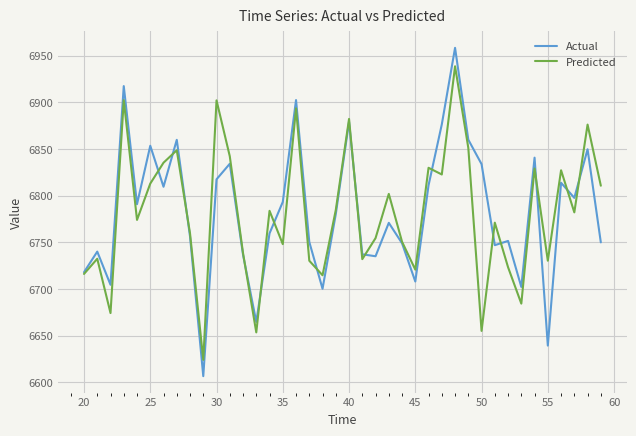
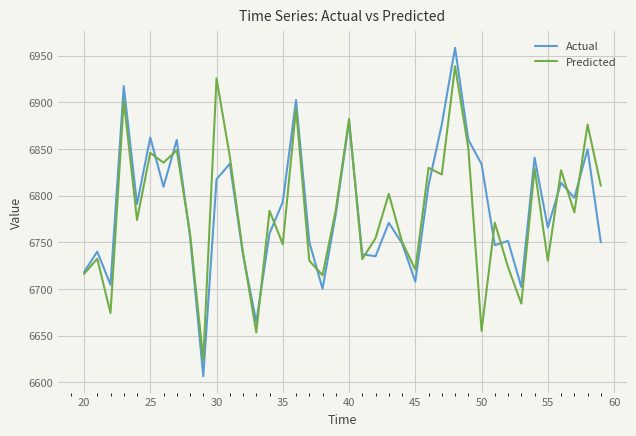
  {
    "Actual": {
-     "25": 6850,
+     "25": 6860,
      "30": 6820,
      "35": 6790,
      "40": 6880,
      "45": 6710,
      "50": 6830,
-     "55": 6640
+     "55": 6770
    },
    "Predicted": {
-     "25": 6810,
-     "30": 6900,
+     "25": 6850,
+     "30": 6930,
      "35": 6750,
      "40": 6880,
      "45": 6720,
      "50": 6660,
      "55": 6730
    }
  }
